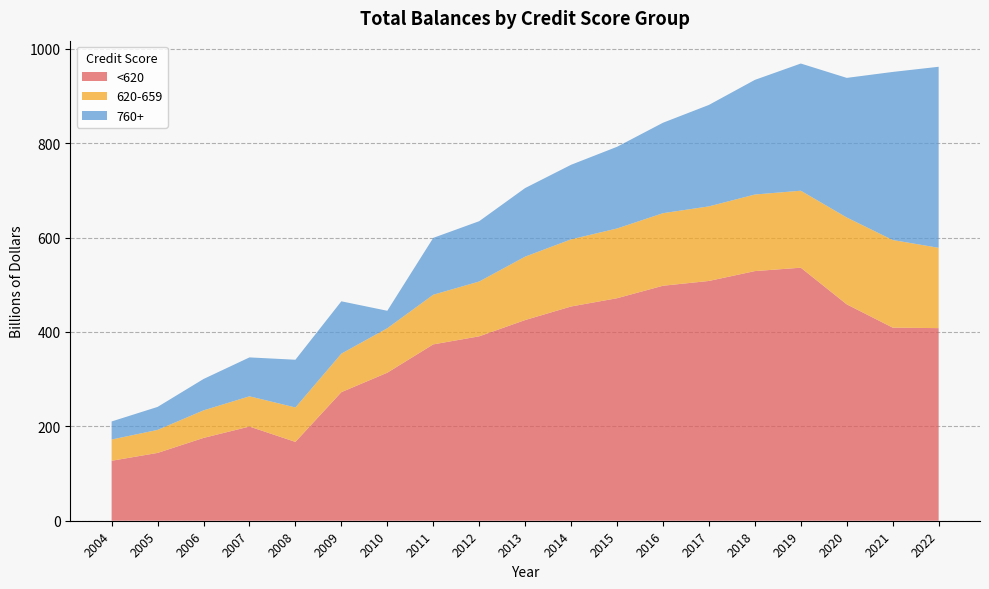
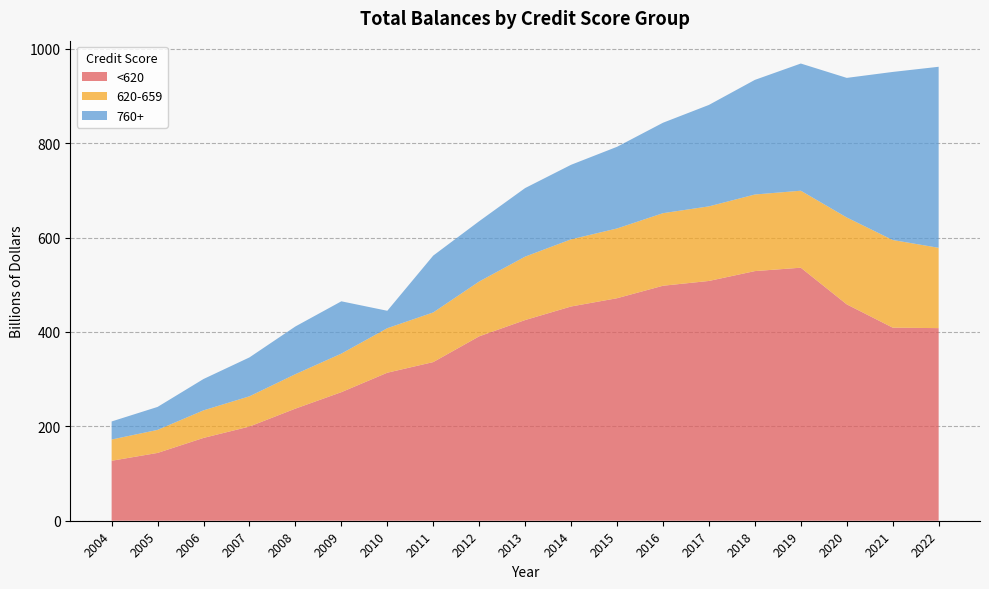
  {
    "<620": {
      "2004": 130,
      "2005": 140,
      "2006": 180,
      "2007": 200,
-     "2008": 170,
+     "2008": 240,
      "2009": 270,
      "2010": 310,
-     "2011": 370,
+     "2011": 340,
      "2012": 390,
      "2013": 430,
      "2014": 450,
      "2015": 470,
      "2016": 500,
      "2017": 510,
      "2018": 530,
      "2019": 540,
      "2020": 460,
      "2021": 410,
      "2022": 410
    },
    "620-659": {
      "2004": 50,
      "2005": 50,
      "2006": 60,
      "2007": 60,
      "2008": 70,
      "2009": 80,
      "2010": 90,
      "2011": 110,
      "2012": 120,
      "2013": 130,
      "2014": 140,
      "2015": 150,
      "2016": 150,
      "2017": 160,
      "2018": 160,
      "2019": 160,
      "2020": 180,
      "2021": 190,
      "2022": 170
    },
    "760+": {
      "2004": 40,
      "2005": 50,
      "2006": 70,
      "2007": 80,
      "2008": 100,
      "2009": 110,
      "2010": 40,
      "2011": 120,
      "2012": 130,
      "2013": 150,
      "2014": 160,
      "2015": 170,
      "2016": 190,
      "2017": 210,
      "2018": 240,
      "2019": 270,
      "2020": 300,
      "2021": 360,
      "2022": 380
    }
  }
